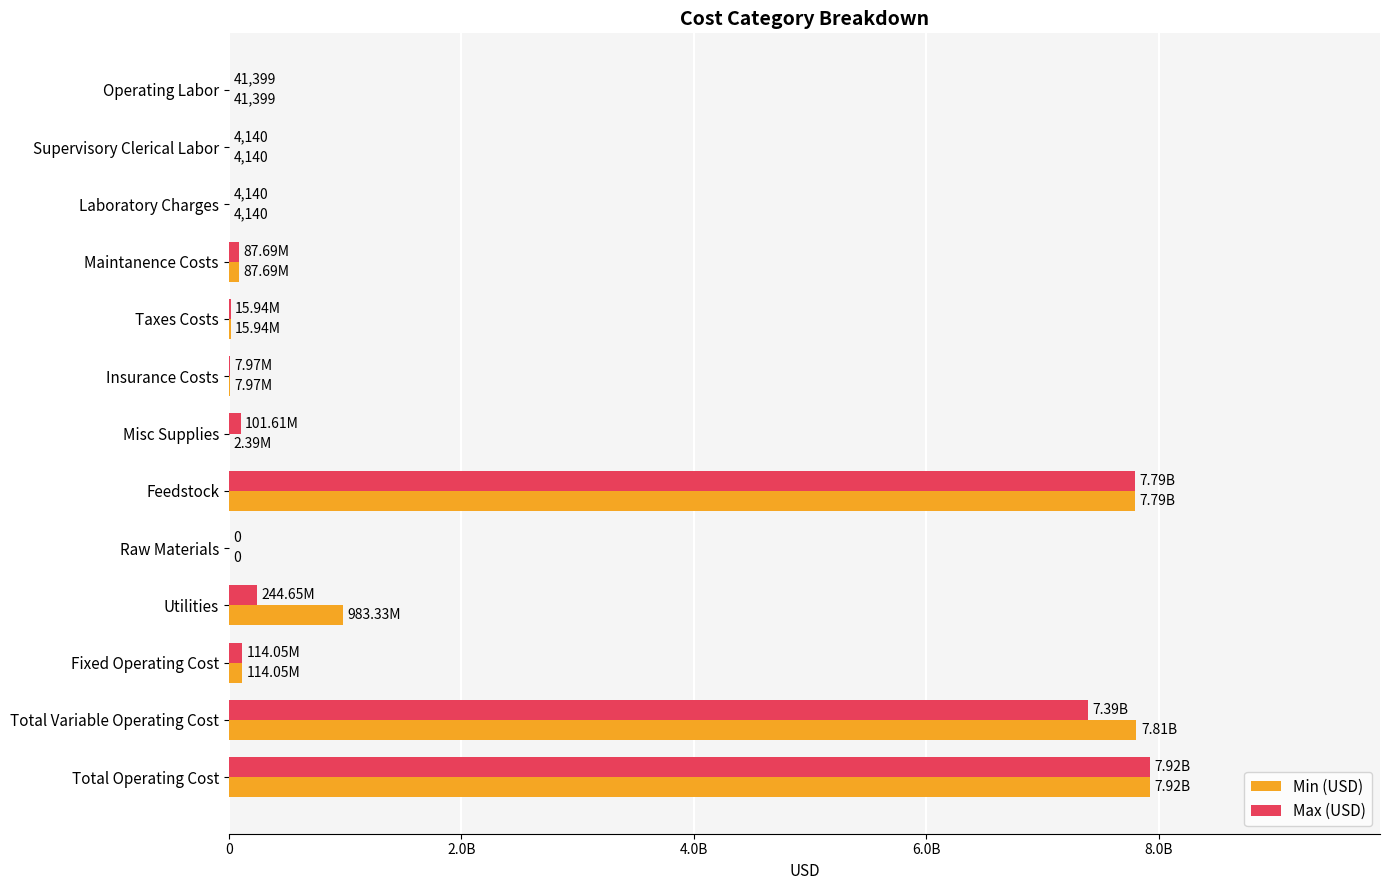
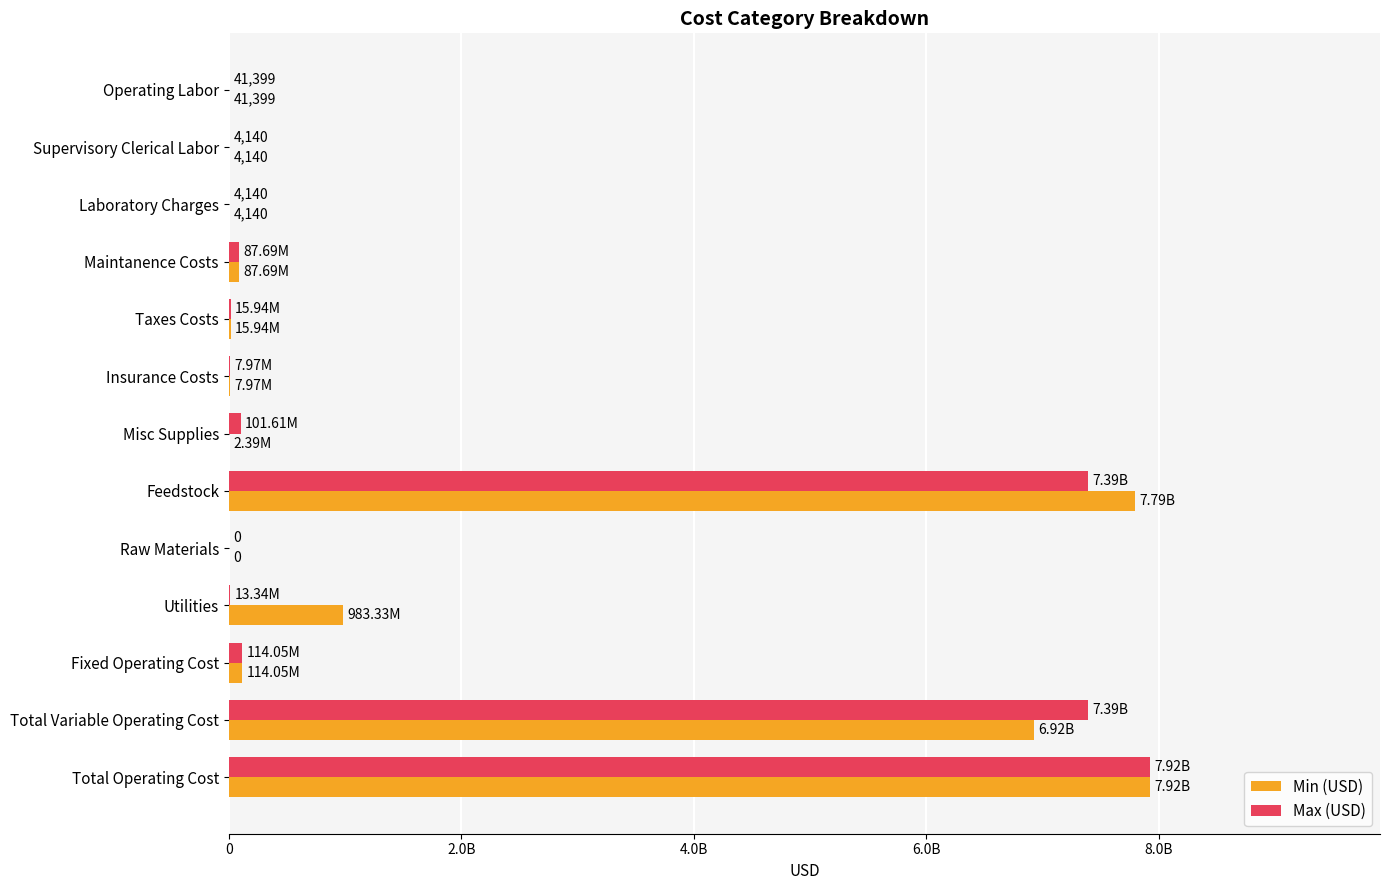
  {
    "Min (USD)": {
      "Operating Labor": "41,399",
      "Supervisory Clerical Labor": "4,140",
      "Laboratory Charges": "4,140",
      "Maintanence Costs": "87.69M",
      "Taxes Costs": "15.94M",
      "Insurance Costs": "7.97M",
      "Misc Supplies": "2.39M",
      "Feedstock": "7.79B",
      "Raw Materials": "0",
      "Utilities": "983.33M",
      "Fixed Operating Cost": "114.05M",
-     "Total Variable Operating Cost": "7.81B",
+     "Total Variable Operating Cost": "6.92B",
      "Total Operating Cost": "7.92B"
    },
    "Max (USD)": {
      "Operating Labor": "41,399",
      "Supervisory Clerical Labor": "4,140",
      "Laboratory Charges": "4,140",
      "Maintanence Costs": "87.69M",
      "Taxes Costs": "15.94M",
      "Insurance Costs": "7.97M",
      "Misc Supplies": "101.61M",
-     "Feedstock": "7.79B",
+     "Feedstock": "7.39B",
      "Raw Materials": "0",
-     "Utilities": "244.65M",
+     "Utilities": "13.34M",
      "Fixed Operating Cost": "114.05M",
      "Total Variable Operating Cost": "7.39B",
      "Total Operating Cost": "7.92B"
    }
  }
